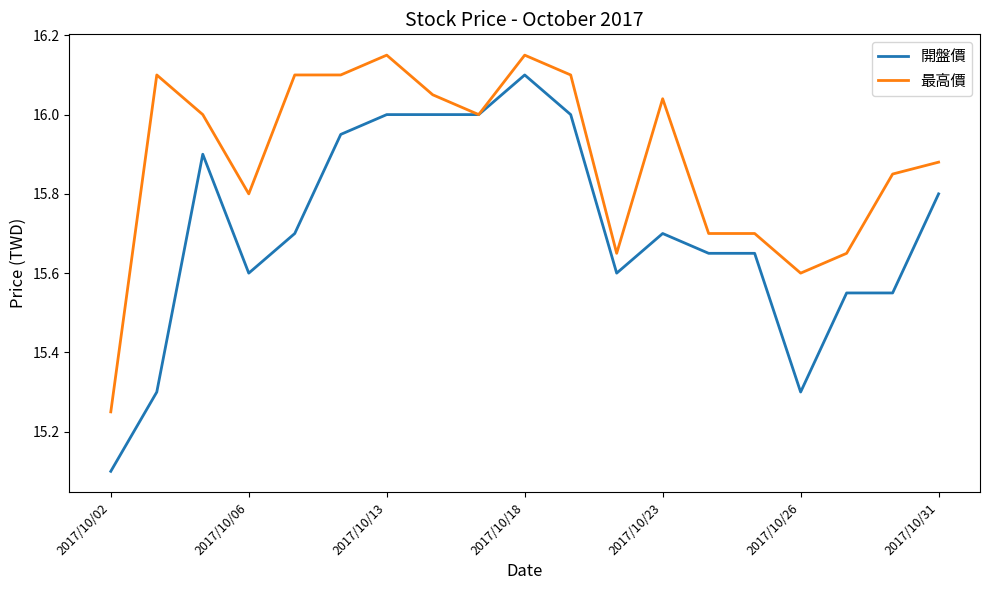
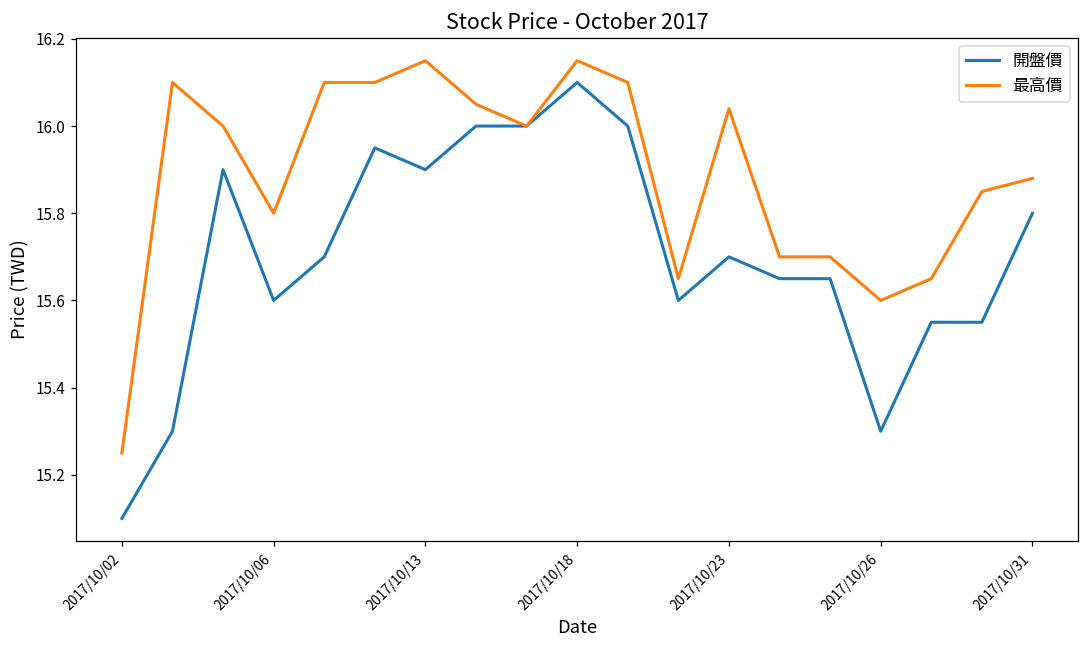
  {
    "開盤價": {
      "2017/10/02": 15.1,
      "2017/10/06": 15.6,
-     "2017/10/13": 16.0,
+     "2017/10/13": 15.9,
      "2017/10/18": 16.1,
      "2017/10/23": 15.7,
      "2017/10/26": 15.3,
      "2017/10/31": 15.8
    },
    "最高價": {
      "2017/10/02": 15.25,
      "2017/10/06": 15.8,
      "2017/10/13": 16.15,
      "2017/10/18": 16.15,
      "2017/10/23": 16.04,
      "2017/10/26": 15.6,
      "2017/10/31": 15.88
    }
  }
